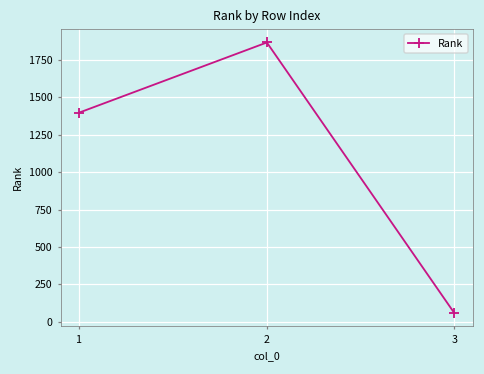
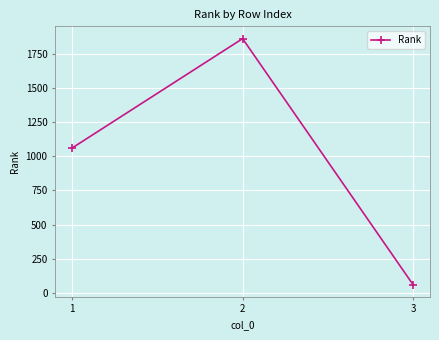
  {
-   "1": 1400,
+   "1": 1060,
    "2": 1860,
    "3": 60
  }
